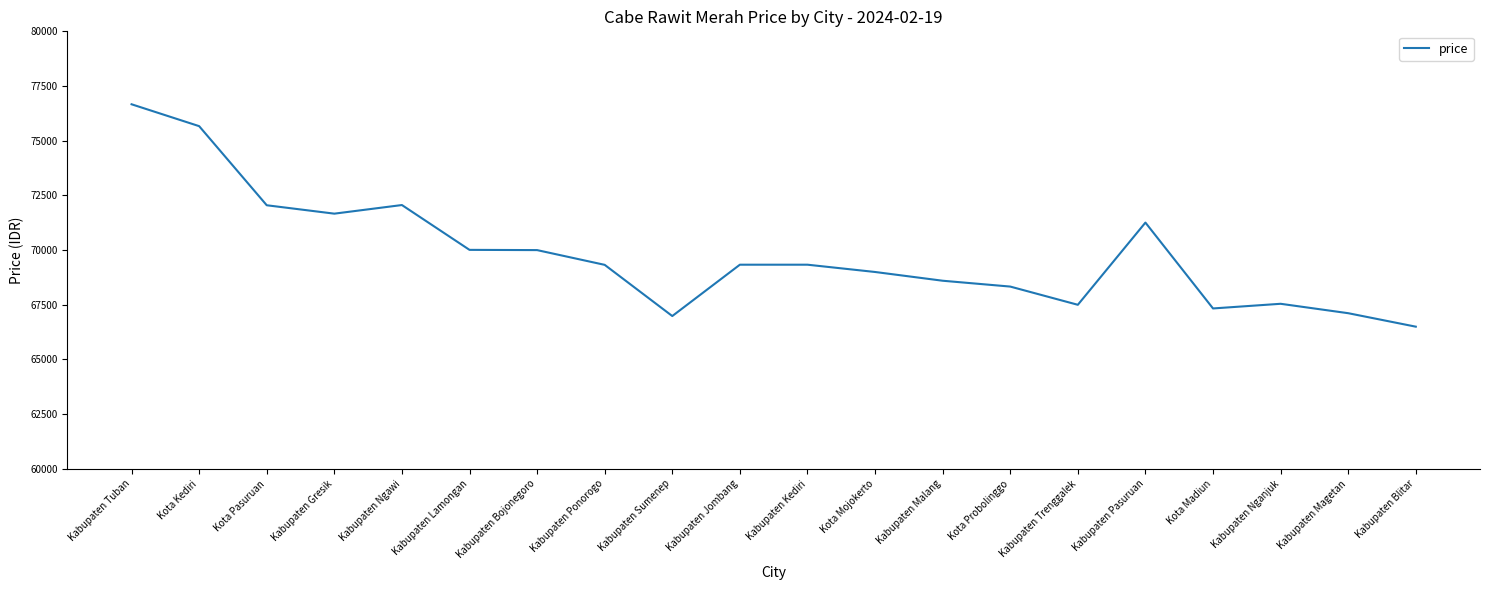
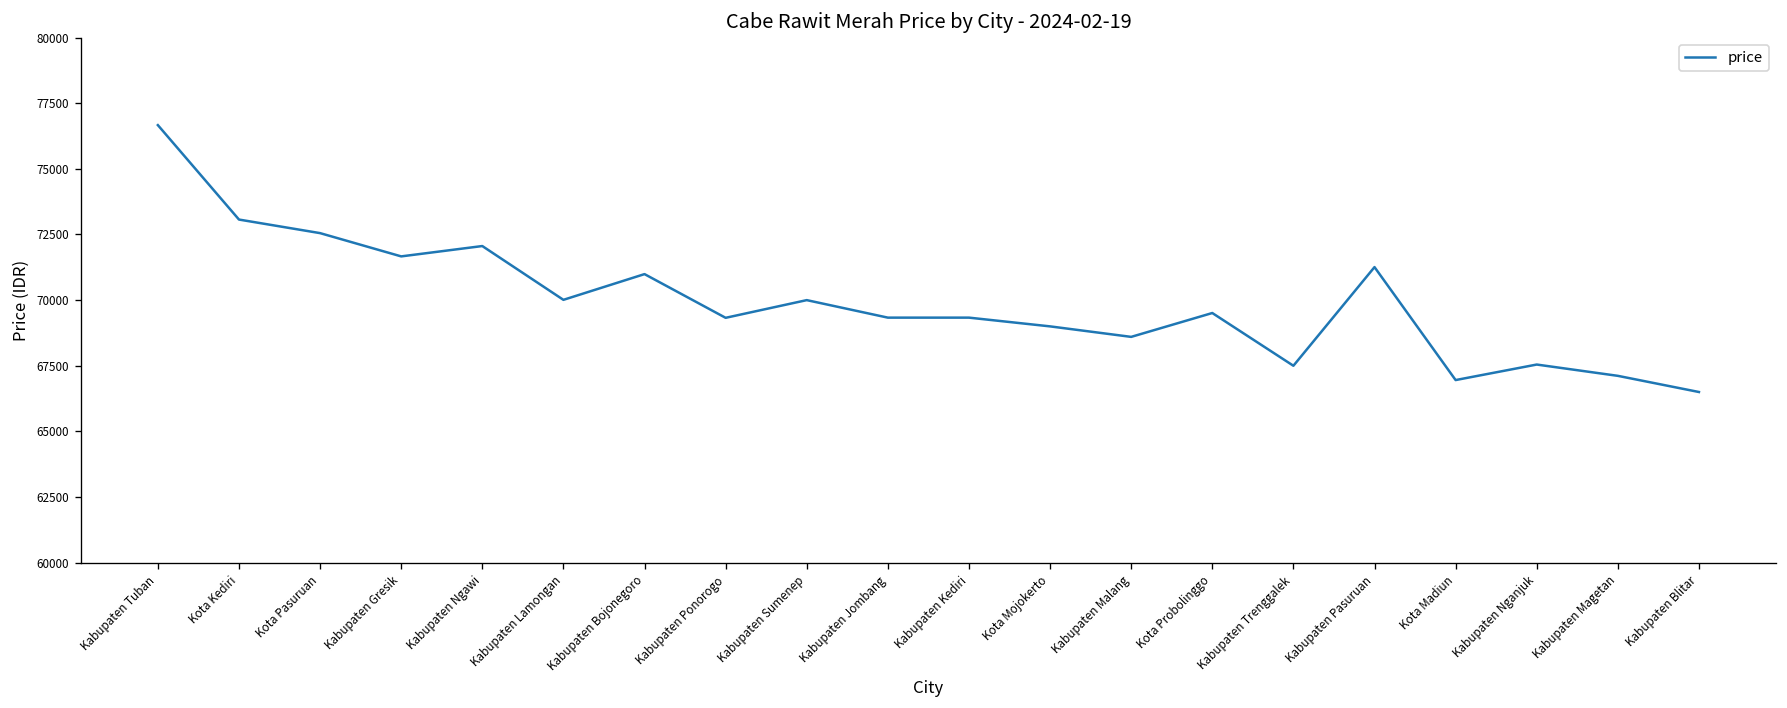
  {
    "Kabupaten Tuban": 76700,
-   "Kota Kediri": 75700,
-   "Kota Pasuruan": 72100,
+   "Kota Kediri": 73100,
+   "Kota Pasuruan": 72600,
    "Kabupaten Gresik": 71700,
    "Kabupaten Ngawi": 72100,
    "Kabupaten Lamongan": 70000,
-   "Kabupaten Bojonegoro": 70000,
+   "Kabupaten Bojonegoro": 71000,
    "Kabupaten Ponorogo": 69300,
-   "Kabupaten Sumenep": 67000,
+   "Kabupaten Sumenep": 70000,
    "Kabupaten Jombang": 69300,
    "Kabupaten Kediri": 69300,
    "Kota Mojokerto": 69000,
    "Kabupaten Malang": 68600,
-   "Kota Probolinggo": 68300,
+   "Kota Probolinggo": 69500,
    "Kabupaten Trenggalek": 67500,
    "Kabupaten Pasuruan": 71300,
-   "Kota Madiun": 67300,
+   "Kota Madiun": 67000,
    "Kabupaten Nganjuk": 67500,
    "Kabupaten Magetan": 67100,
    "Kabupaten Blitar": 66500
  }
